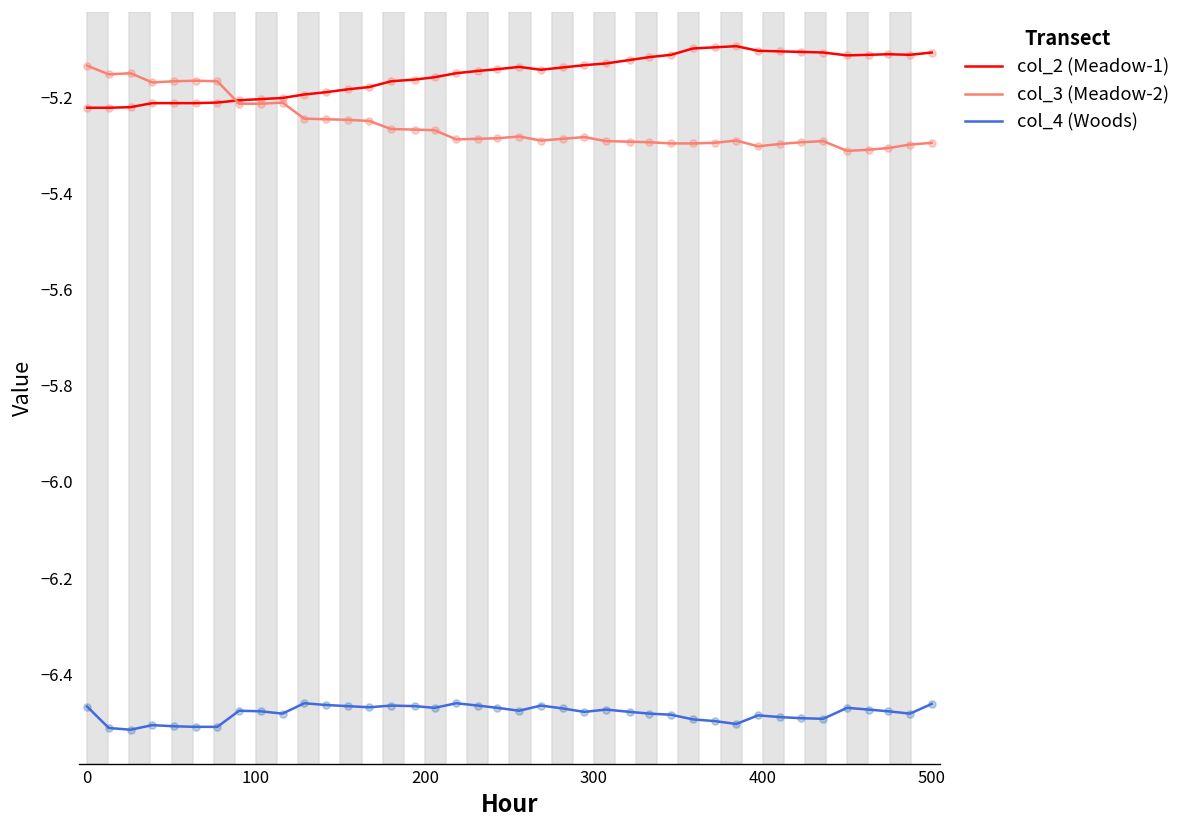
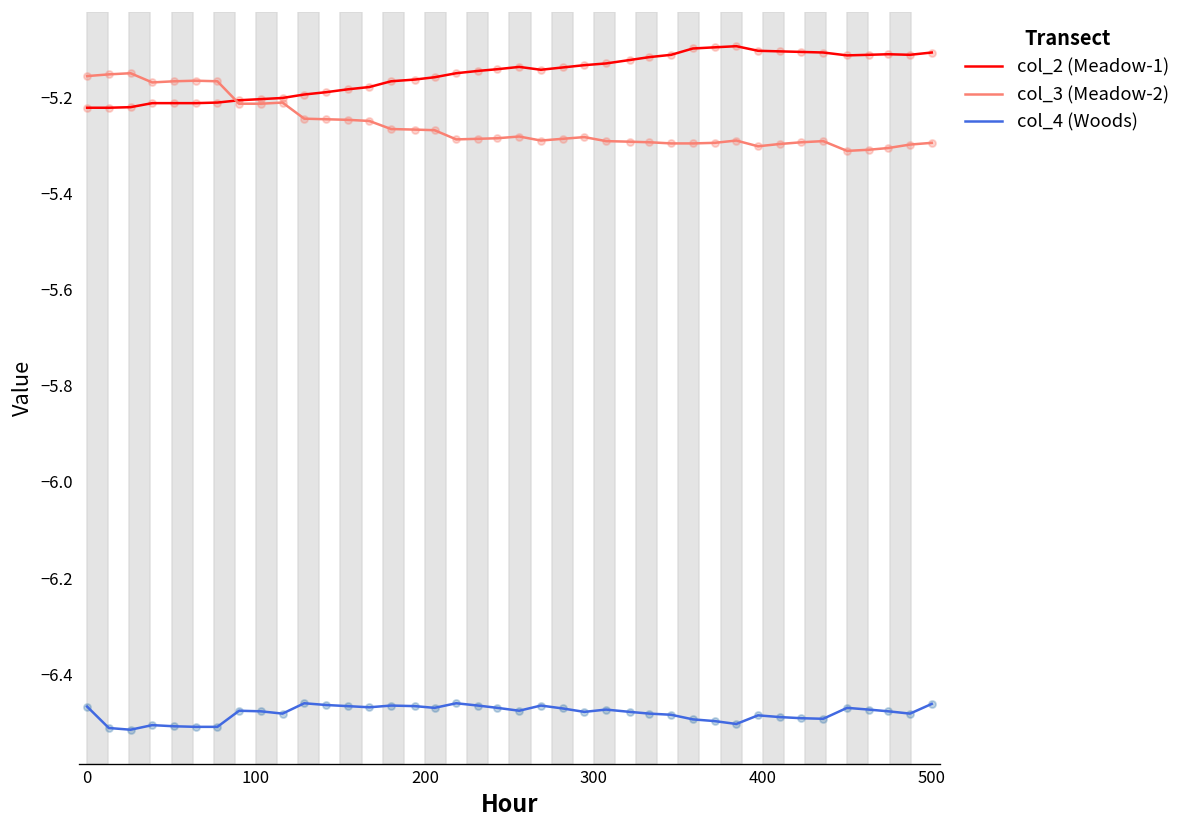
  {
    "col_2 (Meadow-1)": {
      "0": -5.22,
      "500": -5.11
    },
    "col_3 (Meadow-2)": {
-     "0": -5.13,
+     "0": -5.16,
      "500": -5.29
    },
    "col_4 (Woods)": {
      "0": -6.47,
      "500": -6.46
    }
  }
